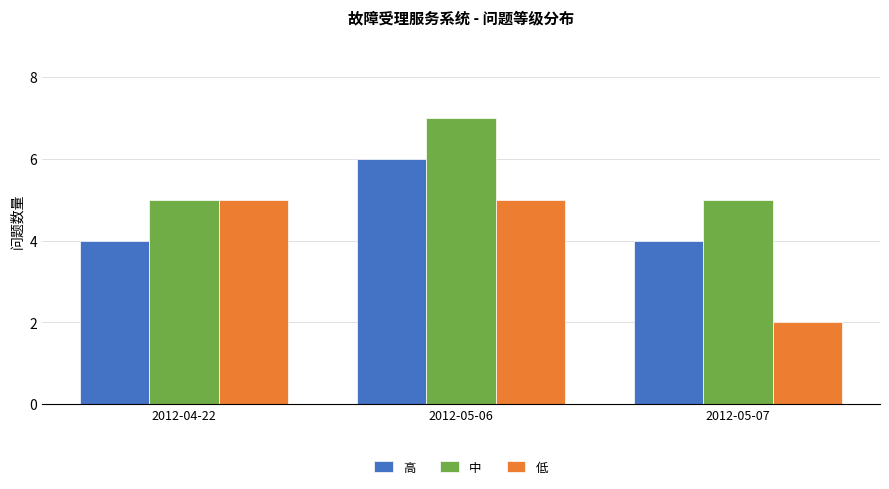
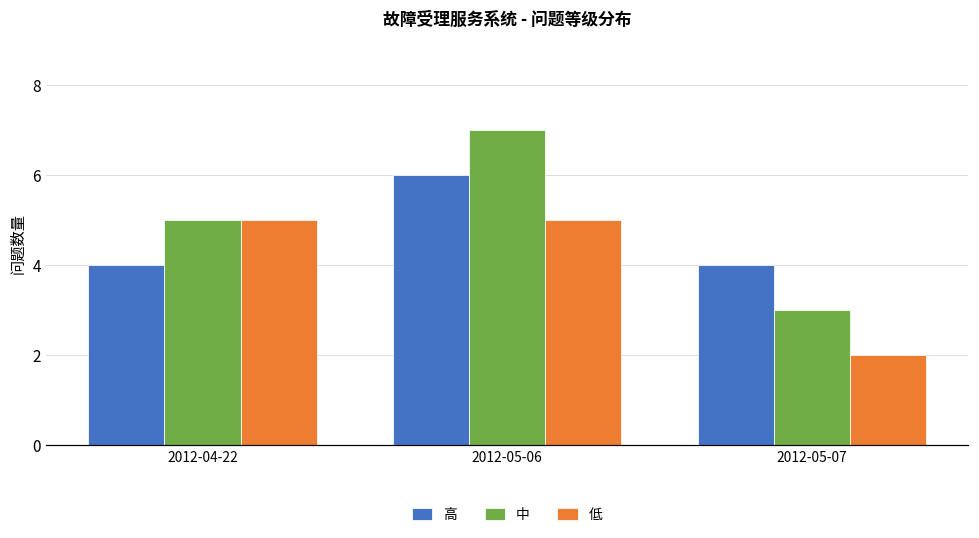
  {
    "高": {
      "2012-04-22": 4,
      "2012-05-06": 6,
      "2012-05-07": 4
    },
    "中": {
      "2012-04-22": 5,
      "2012-05-06": 7,
-     "2012-05-07": 5
+     "2012-05-07": 3
    },
    "低": {
      "2012-04-22": 5,
      "2012-05-06": 5,
      "2012-05-07": 2
    }
  }
